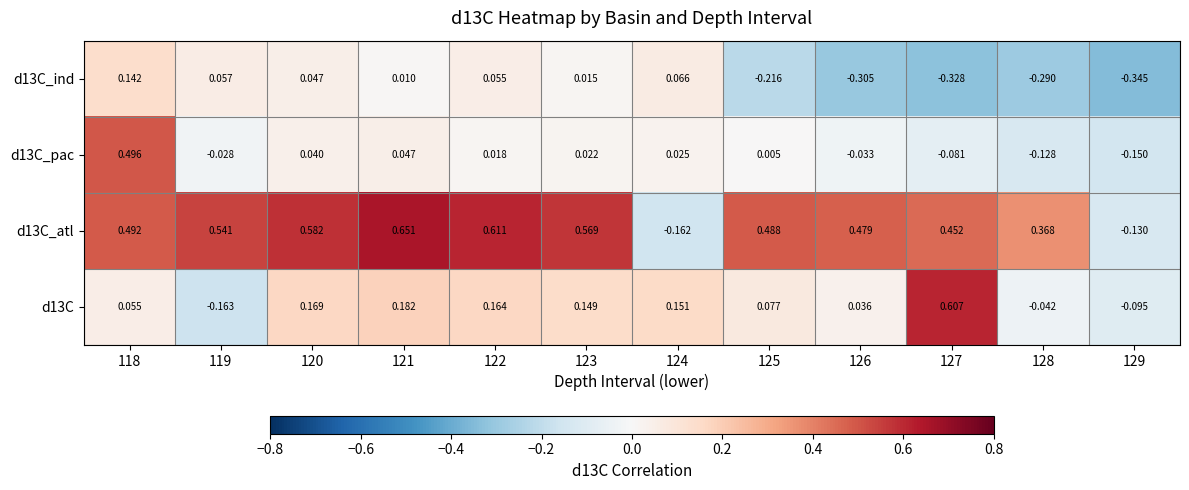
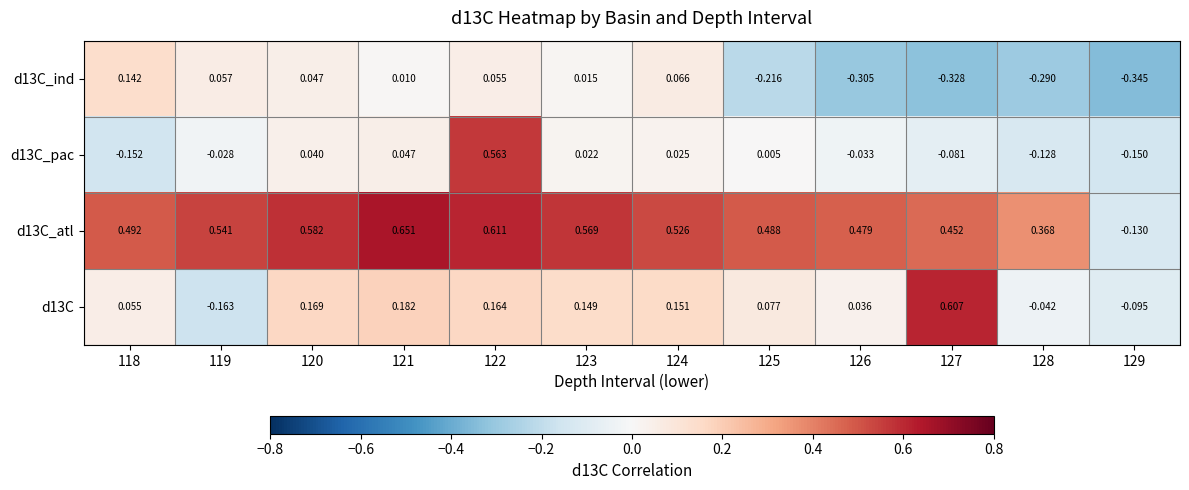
  {
    "d13C_ind": {
      "118": 0.142,
      "119": 0.057,
      "120": 0.047,
      "121": 0.010,
      "122": 0.055,
      "123": 0.015,
      "124": 0.066,
      "125": -0.216,
      "126": -0.305,
      "127": -0.328,
      "128": -0.290,
      "129": -0.345
    },
    "d13C_pac": {
-     "118": 0.496,
+     "118": -0.152,
      "119": -0.028,
      "120": 0.040,
      "121": 0.047,
-     "122": 0.018,
+     "122": 0.563,
      "123": 0.022,
      "124": 0.025,
      "125": 0.005,
      "126": -0.033,
      "127": -0.081,
      "128": -0.128,
      "129": -0.150
    },
    "d13C_atl": {
      "118": 0.492,
      "119": 0.541,
      "120": 0.582,
      "121": 0.651,
      "122": 0.611,
      "123": 0.569,
-     "124": -0.162,
+     "124": 0.526,
      "125": 0.488,
      "126": 0.479,
      "127": 0.452,
      "128": 0.368,
      "129": -0.130
    },
    "d13C": {
      "118": 0.055,
      "119": -0.163,
      "120": 0.169,
      "121": 0.182,
      "122": 0.164,
      "123": 0.149,
      "124": 0.151,
      "125": 0.077,
      "126": 0.036,
      "127": 0.607,
      "128": -0.042,
      "129": -0.095
    }
  }
